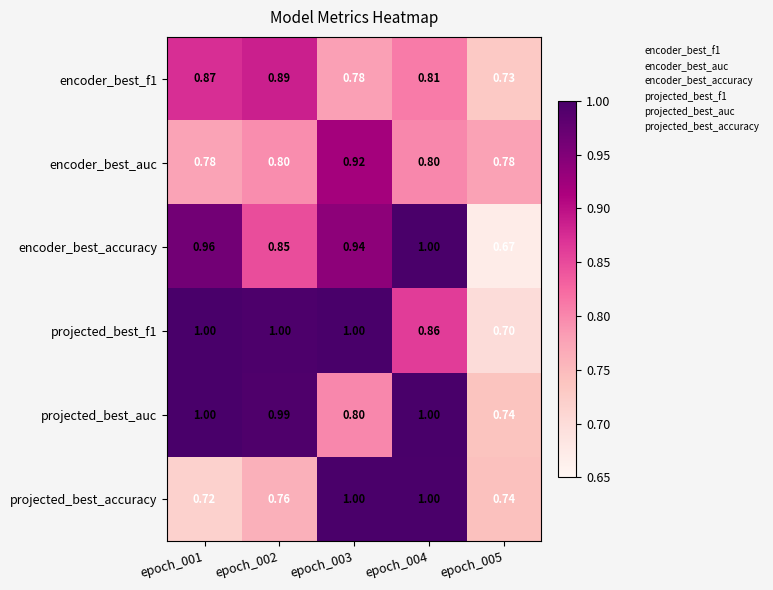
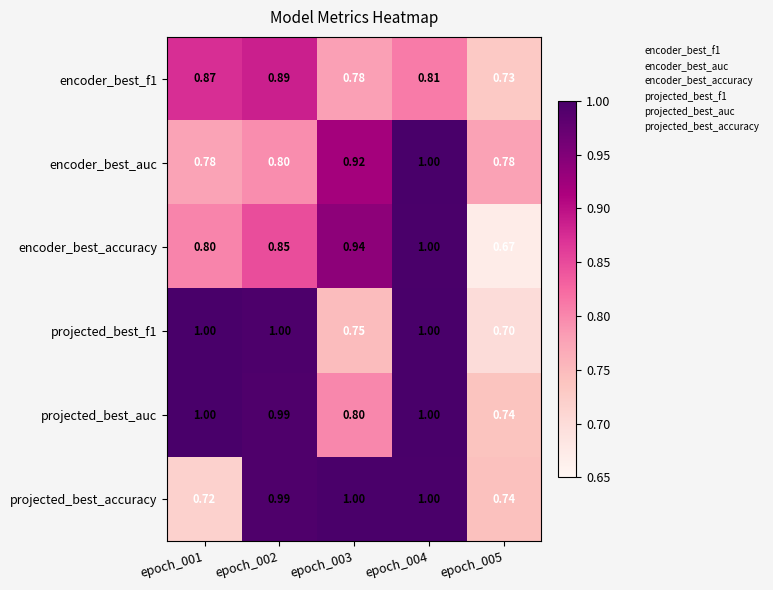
  {
    "encoder_best_f1": {
      "epoch_001": 0.87,
      "epoch_002": 0.89,
      "epoch_003": 0.78,
      "epoch_004": 0.81,
      "epoch_005": 0.73
    },
    "encoder_best_auc": {
      "epoch_001": 0.78,
      "epoch_002": 0.80,
      "epoch_003": 0.92,
-     "epoch_004": 0.80,
+     "epoch_004": 1.00,
      "epoch_005": 0.78
    },
    "encoder_best_accuracy": {
-     "epoch_001": 0.96,
+     "epoch_001": 0.80,
      "epoch_002": 0.85,
      "epoch_003": 0.94,
      "epoch_004": 1.00
    },
    "projected_best_f1": {
      "epoch_001": 1.00,
      "epoch_002": 1.00,
-     "epoch_003": 1.00,
-     "epoch_004": 0.86
+     "epoch_003": 0.75,
+     "epoch_004": 1.00
    },
    "projected_best_auc": {
      "epoch_001": 1.00,
      "epoch_002": 0.99,
      "epoch_003": 0.80,
      "epoch_004": 1.00,
      "epoch_005": 0.74
    },
    "projected_best_accuracy": {
      "epoch_001": 0.72,
-     "epoch_002": 0.76,
+     "epoch_002": 0.99,
      "epoch_003": 1.00,
      "epoch_004": 1.00,
      "epoch_005": 0.74
    }
  }
